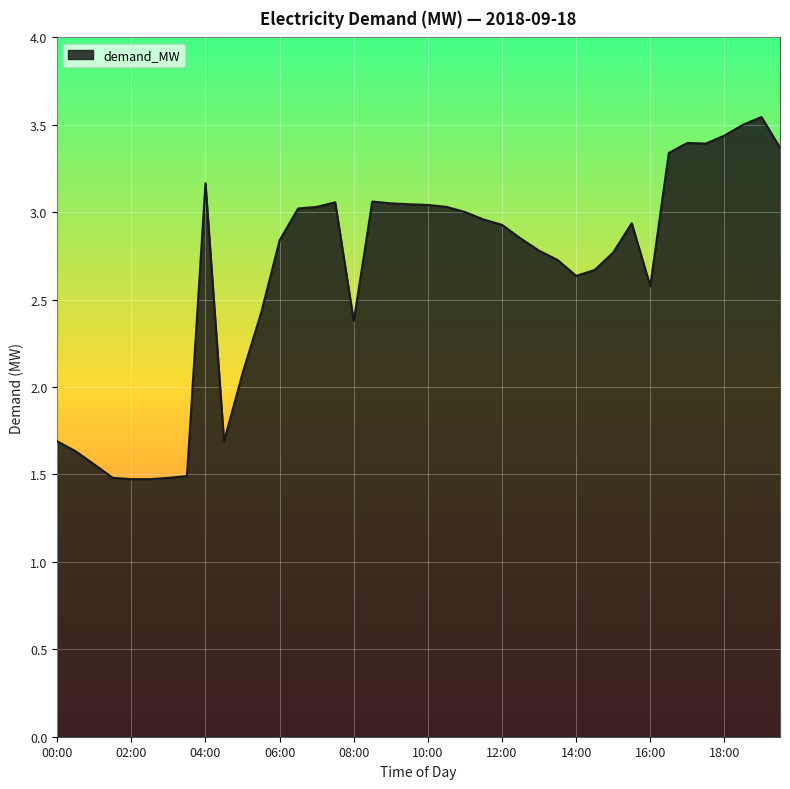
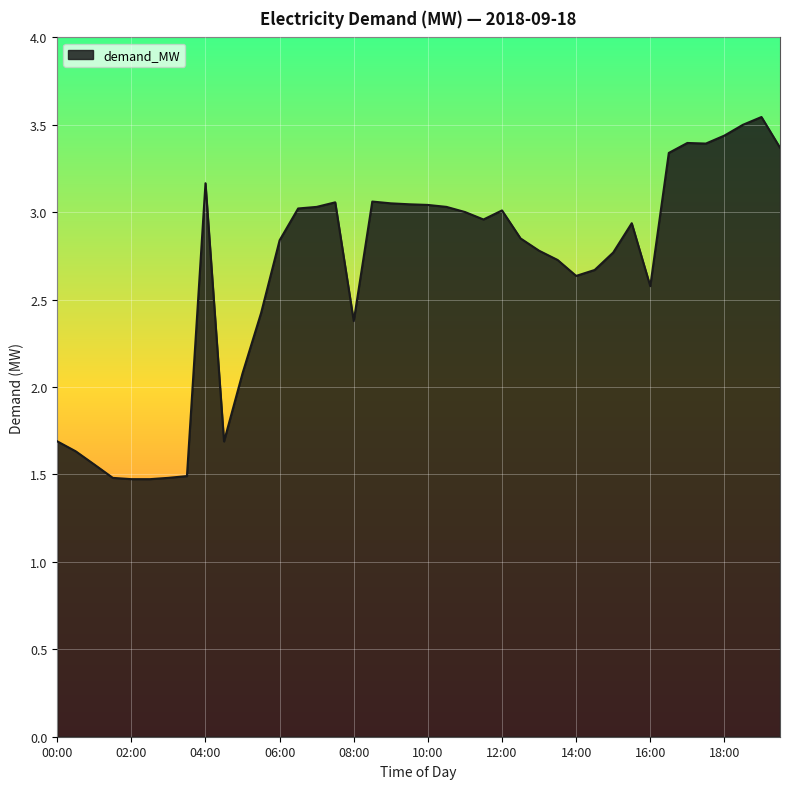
  {
    "00:00": 1.69,
    "02:00": 1.47,
    "04:00": 3.17,
    "06:00": 2.84,
    "08:00": 2.38,
    "10:00": 3.04,
-   "12:00": 2.93,
+   "12:00": 3.01,
    "14:00": 2.64,
    "16:00": 2.58,
    "18:00": 3.44
  }
